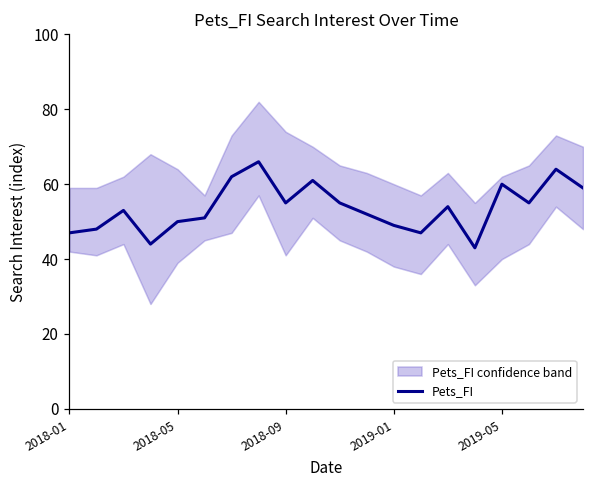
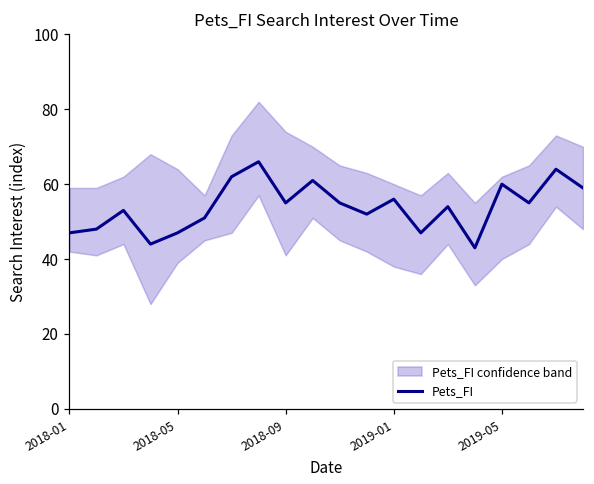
  {
    "Pets_FI": {
      "2018-01": 47,
-     "2018-05": 50,
+     "2018-05": 47,
      "2018-09": 55,
-     "2019-01": 49,
+     "2019-01": 56,
      "2019-05": 60
    }
  }
